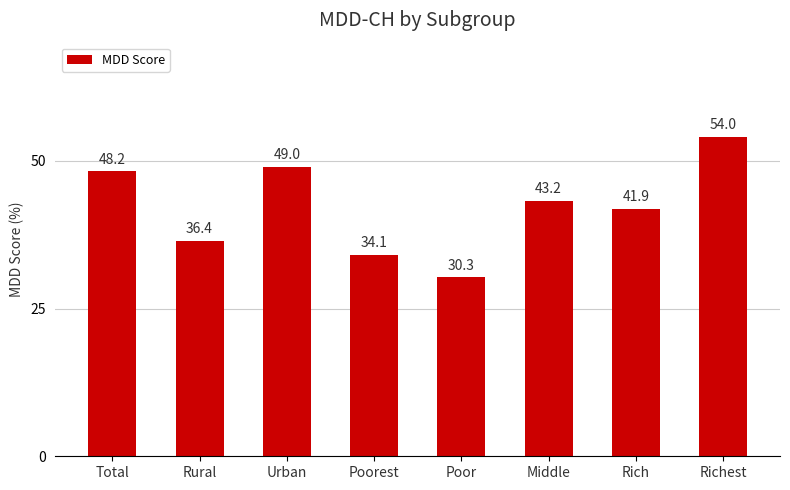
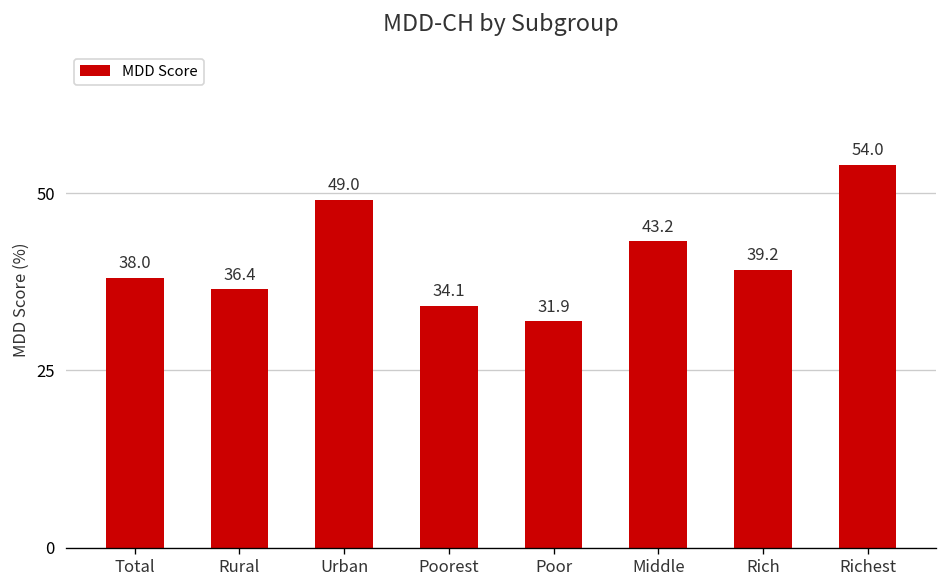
  {
-   "Total": 48.2,
+   "Total": 38.0,
    "Rural": 36.4,
    "Urban": 49.0,
    "Poorest": 34.1,
-   "Poor": 30.3,
+   "Poor": 31.9,
    "Middle": 43.2,
-   "Rich": 41.9,
+   "Rich": 39.2,
    "Richest": 54.0
  }
